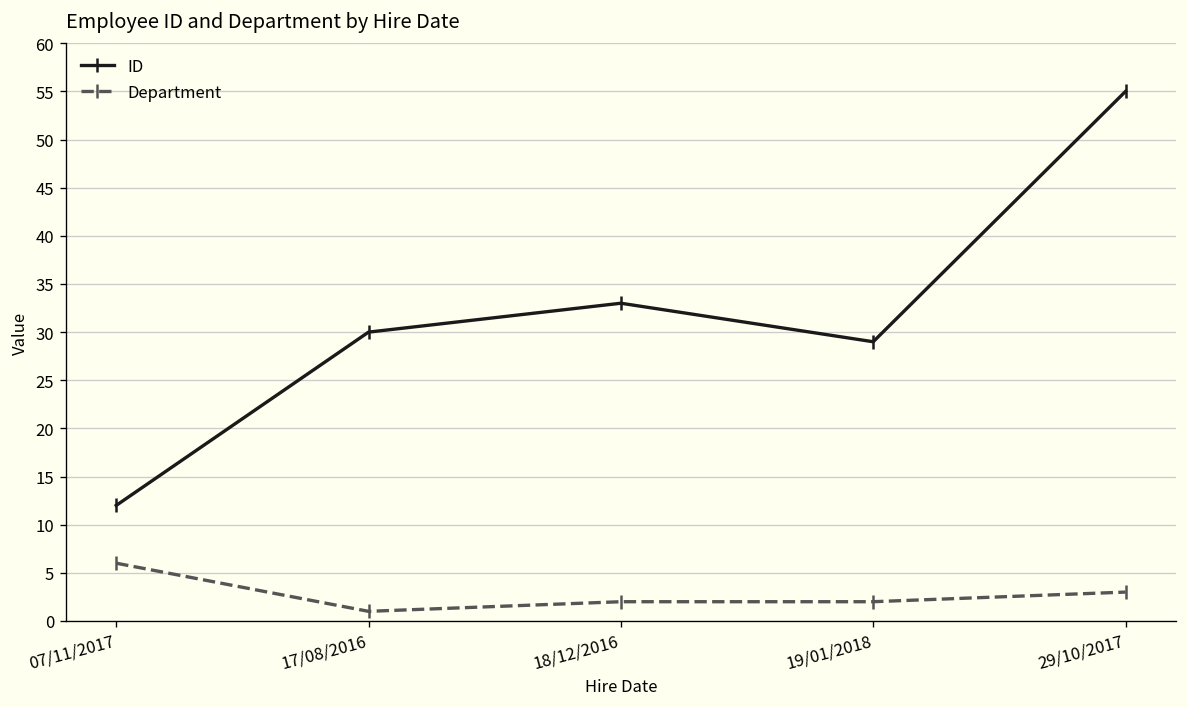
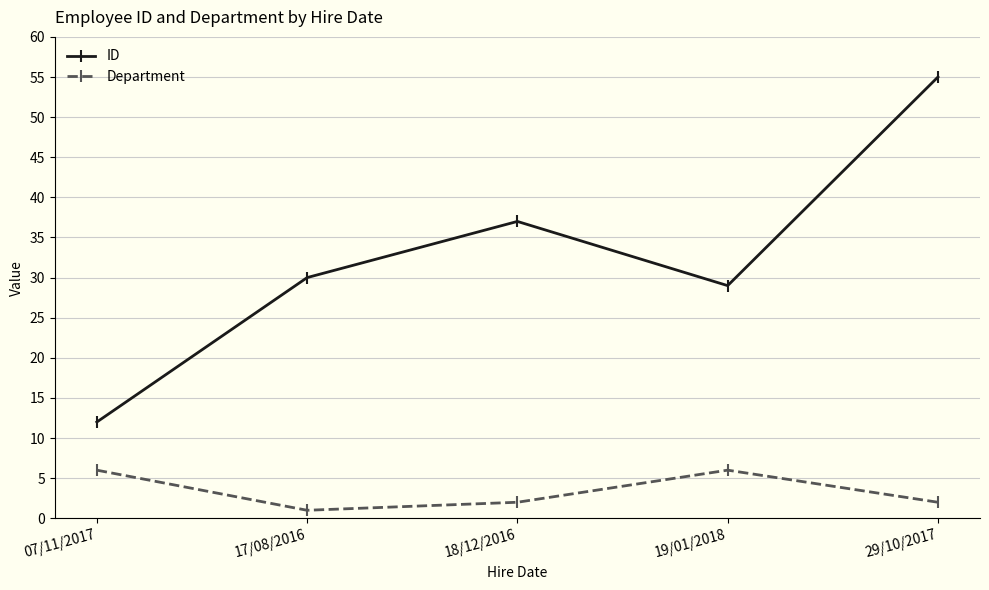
  {
    "ID": {
      "07/11/2017": 12,
      "17/08/2016": 30,
-     "18/12/2016": 33,
+     "18/12/2016": 37,
      "19/01/2018": 29,
      "29/10/2017": 55
    },
    "Department": {
      "07/11/2017": 6,
      "17/08/2016": 1,
      "18/12/2016": 2,
-     "19/01/2018": 2,
-     "29/10/2017": 3
+     "19/01/2018": 6,
+     "29/10/2017": 2
    }
  }
